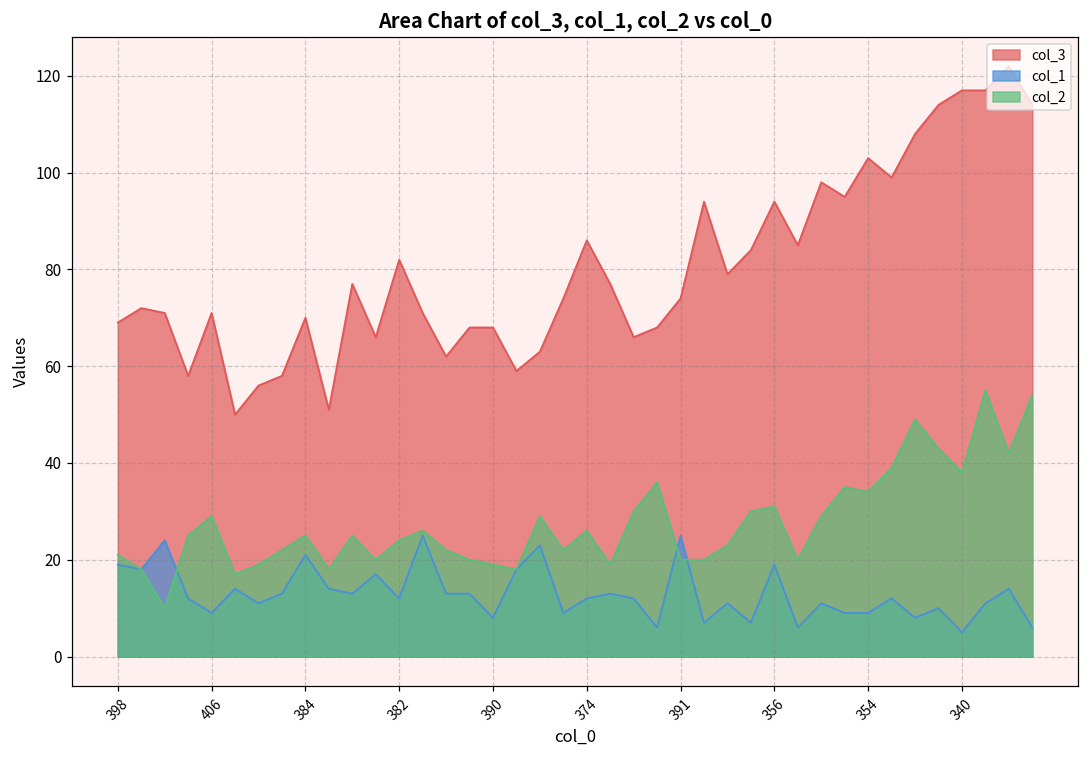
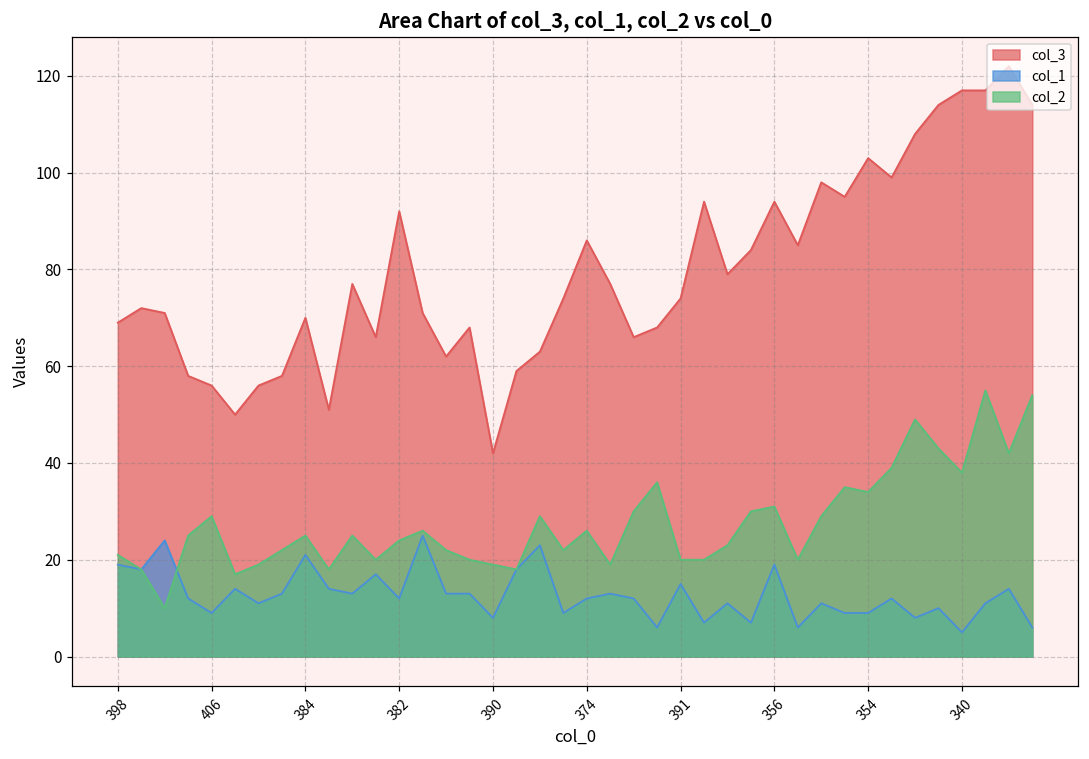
  {
    "col_3": {
      "398": 69,
-     "406": 71,
+     "406": 56,
      "384": 70,
-     "382": 82,
-     "390": 68,
+     "382": 92,
+     "390": 42,
      "374": 86,
      "391": 74,
      "356": 94,
      "354": 103,
      "340": 117
    },
    "col_1": {
      "398": 19,
      "406": 9,
      "384": 21,
      "382": 12,
      "390": 8,
      "374": 12,
-     "391": 25,
+     "391": 15,
      "356": 19,
      "354": 9,
      "340": 5
    },
    "col_2": {
      "398": 21,
      "406": 29,
      "384": 25,
      "382": 24,
      "390": 19,
      "374": 26,
      "391": 20,
      "356": 31,
      "354": 34,
      "340": 38
    }
  }
